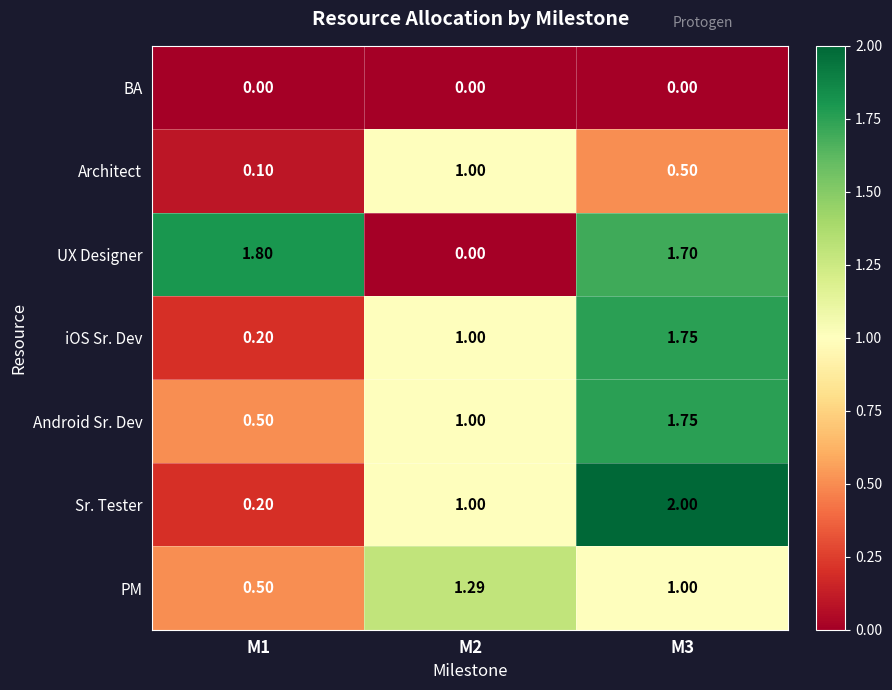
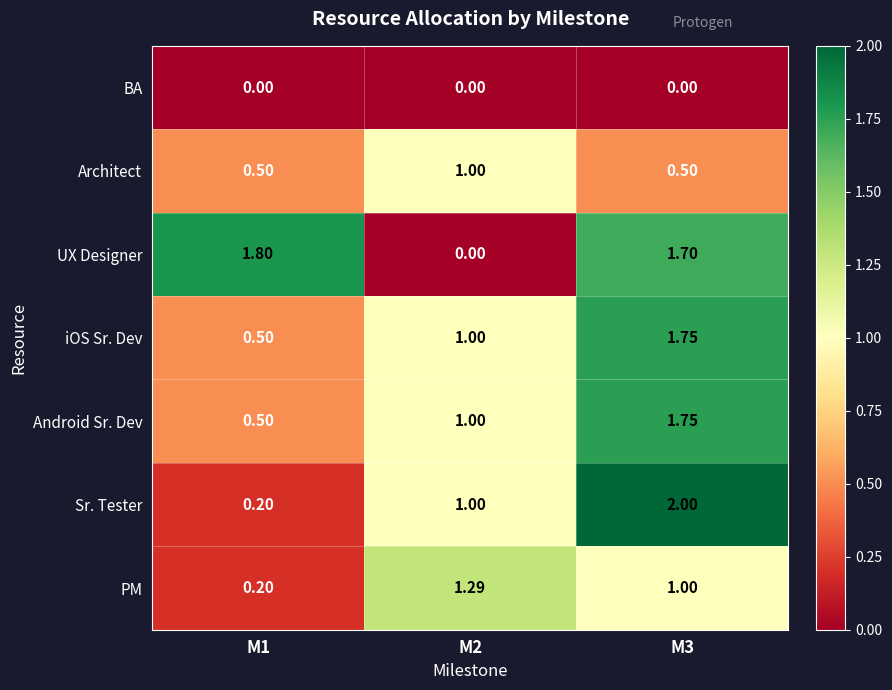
  {
    "BA": {
      "M1": 0.00,
      "M2": 0.00,
      "M3": 0.00
    },
    "Architect": {
-     "M1": 0.10,
+     "M1": 0.50,
      "M2": 1.00,
      "M3": 0.50
    },
    "UX Designer": {
      "M1": 1.80,
      "M2": 0.00,
      "M3": 1.70
    },
    "iOS Sr. Dev": {
-     "M1": 0.20,
+     "M1": 0.50,
      "M2": 1.00,
      "M3": 1.75
    },
    "Android Sr. Dev": {
      "M1": 0.50,
      "M2": 1.00,
      "M3": 1.75
    },
    "Sr. Tester": {
      "M1": 0.20,
      "M2": 1.00,
      "M3": 2.00
    },
    "PM": {
-     "M1": 0.50,
+     "M1": 0.20,
      "M2": 1.29,
      "M3": 1.00
    }
  }
